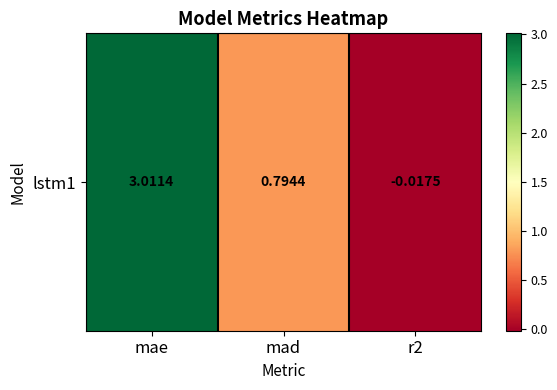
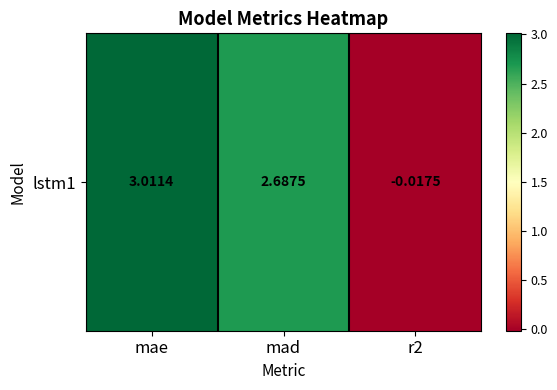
  {
    "lstm1": {
      "mae": 3.0114,
-     "mad": 0.7944,
+     "mad": 2.6875,
      "r2": -0.0175
    }
  }
